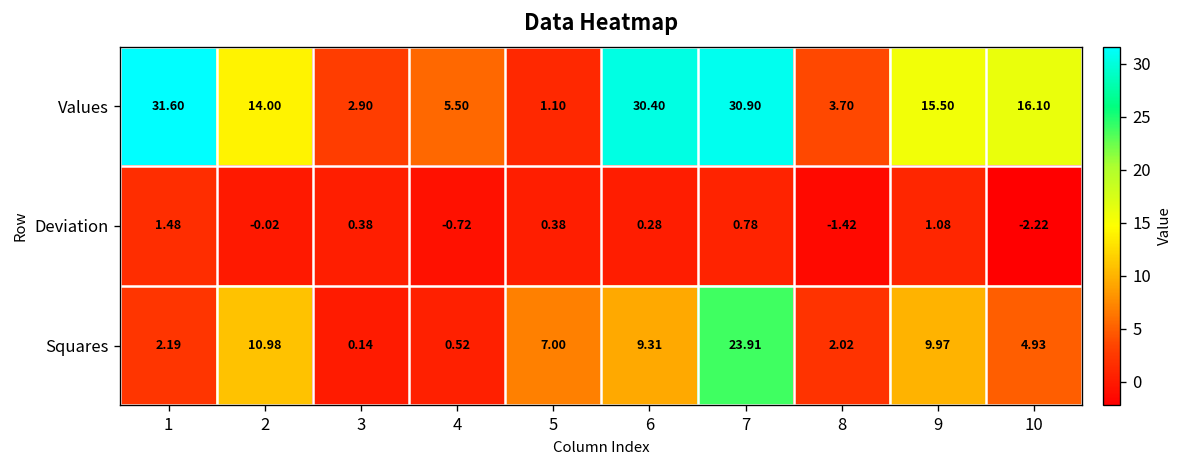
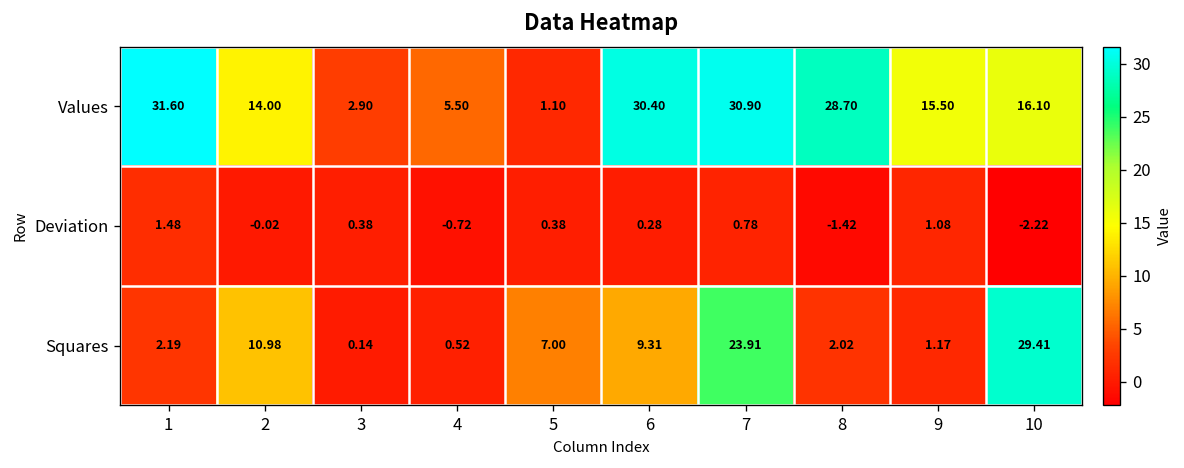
  {
    "Values": {
      "1": 31.60,
      "2": 14.00,
      "3": 2.90,
      "4": 5.50,
      "5": 1.10,
      "6": 30.40,
      "7": 30.90,
-     "8": 3.70,
+     "8": 28.70,
      "9": 15.50,
      "10": 16.10
    },
    "Deviation": {
      "1": 1.48,
      "2": -0.02,
      "3": 0.38,
      "4": -0.72,
      "5": 0.38,
      "6": 0.28,
      "7": 0.78,
      "8": -1.42,
      "9": 1.08,
      "10": -2.22
    },
    "Squares": {
      "1": 2.19,
      "2": 10.98,
      "3": 0.14,
      "4": 0.52,
      "5": 7.00,
      "6": 9.31,
      "7": 23.91,
      "8": 2.02,
-     "9": 9.97,
-     "10": 4.93
+     "9": 1.17,
+     "10": 29.41
    }
  }
